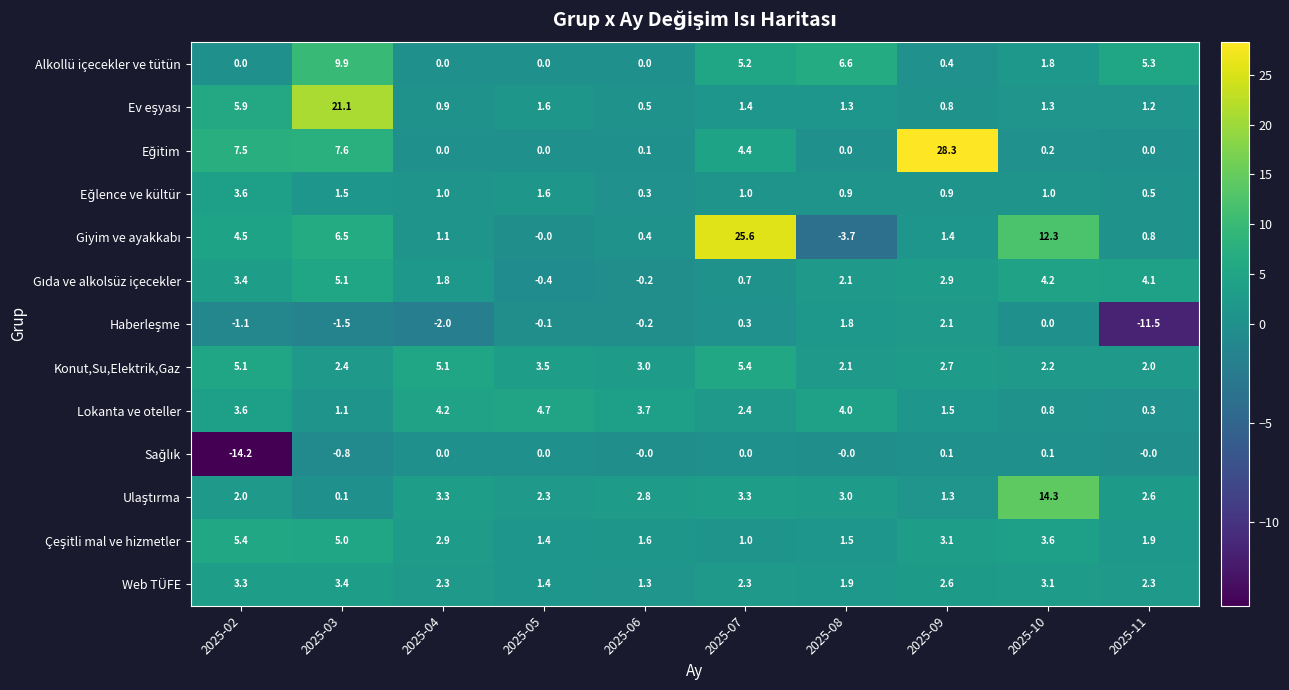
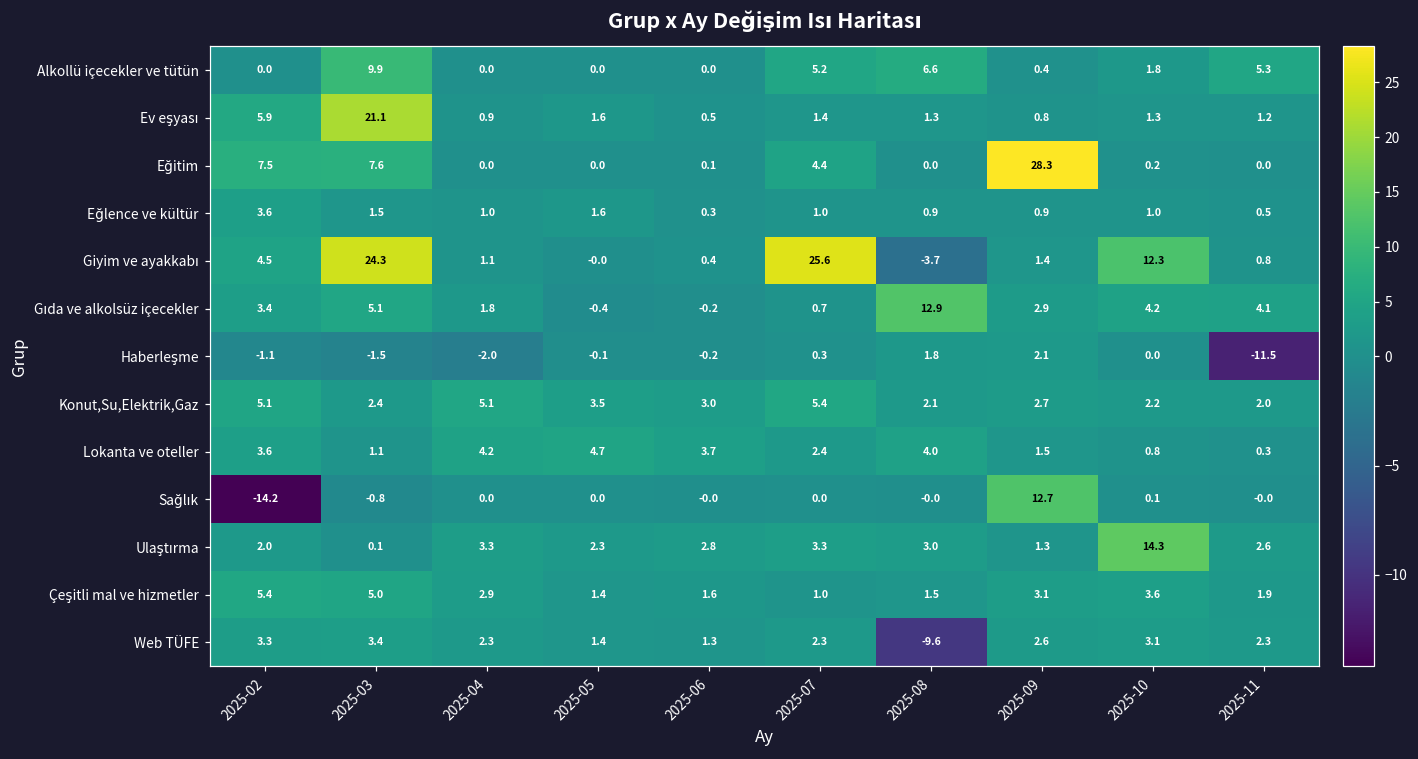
  {
    "Alkollü içecekler ve tütün": {
      "2025-02": 0.0,
      "2025-03": 9.9,
      "2025-04": 0.0,
      "2025-05": 0.0,
      "2025-06": 0.0,
      "2025-07": 5.2,
      "2025-08": 6.6,
      "2025-09": 0.4,
      "2025-10": 1.8,
      "2025-11": 5.3
    },
    "Ev eşyası": {
      "2025-02": 5.9,
      "2025-03": 21.1,
      "2025-04": 0.9,
      "2025-05": 1.6,
      "2025-06": 0.5,
      "2025-07": 1.4,
      "2025-08": 1.3,
      "2025-09": 0.8,
      "2025-10": 1.3,
      "2025-11": 1.2
    },
    "Eğitim": {
      "2025-02": 7.5,
      "2025-03": 7.6,
      "2025-04": 0.0,
      "2025-05": 0.0,
      "2025-06": 0.1,
      "2025-07": 4.4,
      "2025-08": 0.0,
      "2025-09": 28.3,
      "2025-10": 0.2,
      "2025-11": 0.0
    },
    "Eğlence ve kültür": {
      "2025-02": 3.6,
      "2025-03": 1.5,
      "2025-04": 1.0,
      "2025-05": 1.6,
      "2025-06": 0.3,
      "2025-07": 1.0,
      "2025-08": 0.9,
      "2025-09": 0.9,
      "2025-10": 1.0,
      "2025-11": 0.5
    },
    "Giyim ve ayakkabı": {
      "2025-02": 4.5,
-     "2025-03": 6.5,
+     "2025-03": 24.3,
      "2025-04": 1.1,
      "2025-05": -0.0,
      "2025-06": 0.4,
      "2025-07": 25.6,
      "2025-08": -3.7,
      "2025-09": 1.4,
      "2025-10": 12.3,
      "2025-11": 0.8
    },
    "Gıda ve alkolsüz içecekler": {
      "2025-02": 3.4,
      "2025-03": 5.1,
      "2025-04": 1.8,
      "2025-05": -0.4,
      "2025-06": -0.2,
      "2025-07": 0.7,
-     "2025-08": 2.1,
+     "2025-08": 12.9,
      "2025-09": 2.9,
      "2025-10": 4.2,
      "2025-11": 4.1
    },
    "Haberleşme": {
      "2025-02": -1.1,
      "2025-03": -1.5,
      "2025-04": -2.0,
      "2025-05": -0.1,
      "2025-06": -0.2,
      "2025-07": 0.3,
      "2025-08": 1.8,
      "2025-09": 2.1,
      "2025-10": 0.0,
      "2025-11": -11.5
    },
    "Konut,Su,Elektrik,Gaz": {
      "2025-02": 5.1,
      "2025-03": 2.4,
      "2025-04": 5.1,
      "2025-05": 3.5,
      "2025-06": 3.0,
      "2025-07": 5.4,
      "2025-08": 2.1,
      "2025-09": 2.7,
      "2025-10": 2.2,
      "2025-11": 2.0
    },
    "Lokanta ve oteller": {
      "2025-02": 3.6,
      "2025-03": 1.1,
      "2025-04": 4.2,
      "2025-05": 4.7,
      "2025-06": 3.7,
      "2025-07": 2.4,
      "2025-08": 4.0,
      "2025-09": 1.5,
      "2025-10": 0.8,
      "2025-11": 0.3
    },
    "Sağlık": {
      "2025-02": -14.2,
      "2025-03": -0.8,
      "2025-04": 0.0,
      "2025-05": 0.0,
      "2025-06": -0.0,
      "2025-07": 0.0,
      "2025-08": -0.0,
-     "2025-09": 0.1,
+     "2025-09": 12.7,
      "2025-10": 0.1,
      "2025-11": -0.0
    },
    "Ulaştırma": {
      "2025-02": 2.0,
      "2025-03": 0.1,
      "2025-04": 3.3,
      "2025-05": 2.3,
      "2025-06": 2.8,
      "2025-07": 3.3,
      "2025-08": 3.0,
      "2025-09": 1.3,
      "2025-10": 14.3,
      "2025-11": 2.6
    },
    "Çeşitli mal ve hizmetler": {
      "2025-02": 5.4,
      "2025-03": 5.0,
      "2025-04": 2.9,
      "2025-05": 1.4,
      "2025-06": 1.6,
      "2025-07": 1.0,
      "2025-08": 1.5,
      "2025-09": 3.1,
      "2025-10": 3.6,
      "2025-11": 1.9
    },
    "Web TÜFE": {
      "2025-02": 3.3,
      "2025-03": 3.4,
      "2025-04": 2.3,
      "2025-05": 1.4,
      "2025-06": 1.3,
      "2025-07": 2.3,
-     "2025-08": 1.9,
+     "2025-08": -9.6,
      "2025-09": 2.6,
      "2025-10": 3.1,
      "2025-11": 2.3
    }
  }
